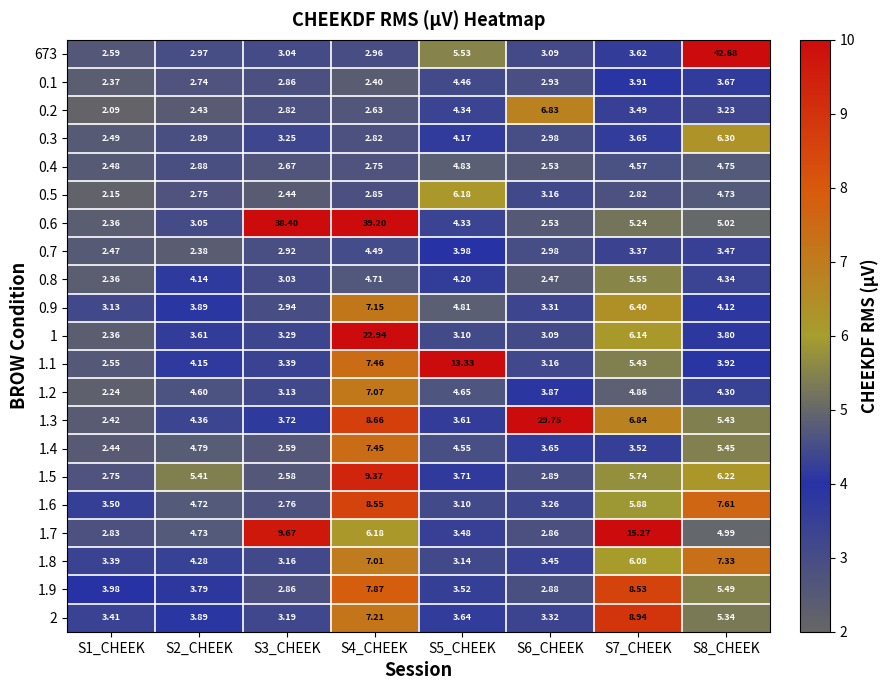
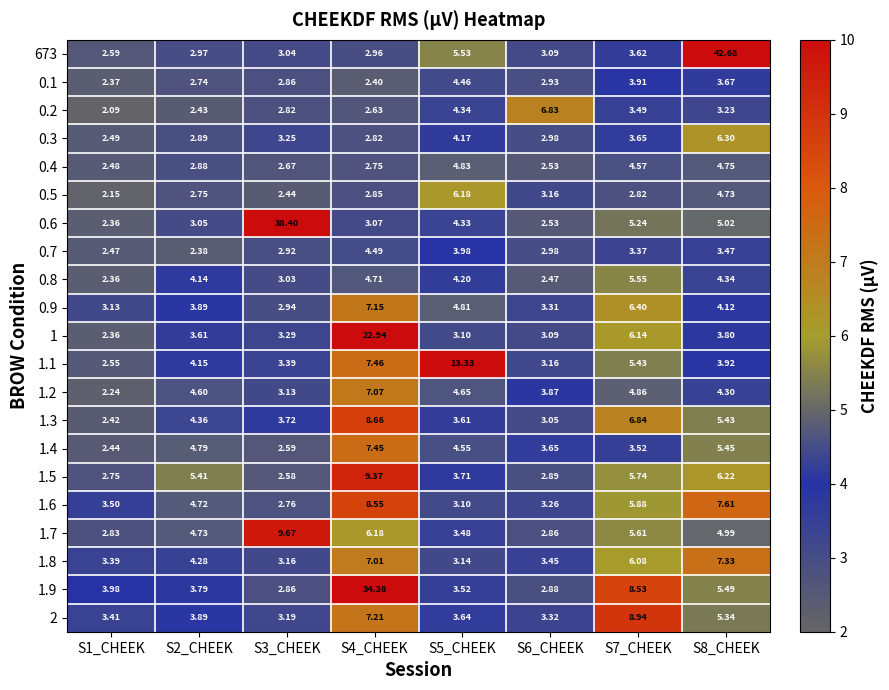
  {
    "673": {
      "S1_CHEEK": 2.59,
      "S2_CHEEK": 2.97,
      "S3_CHEEK": 3.04,
      "S4_CHEEK": 2.96,
      "S5_CHEEK": 5.53,
      "S6_CHEEK": 3.09,
      "S7_CHEEK": 3.62,
      "S8_CHEEK": 42.68
    },
    "0.1": {
      "S1_CHEEK": 2.37,
      "S2_CHEEK": 2.74,
      "S3_CHEEK": 2.86,
      "S4_CHEEK": 2.40,
      "S5_CHEEK": 4.46,
      "S6_CHEEK": 2.93,
      "S7_CHEEK": 3.91,
      "S8_CHEEK": 3.67
    },
    "0.2": {
      "S1_CHEEK": 2.09,
      "S2_CHEEK": 2.43,
      "S3_CHEEK": 2.82,
      "S4_CHEEK": 2.63,
      "S5_CHEEK": 4.34,
      "S6_CHEEK": 6.83,
      "S7_CHEEK": 3.49,
      "S8_CHEEK": 3.23
    },
    "0.3": {
      "S1_CHEEK": 2.49,
      "S2_CHEEK": 2.89,
      "S3_CHEEK": 3.25,
      "S4_CHEEK": 2.82,
      "S5_CHEEK": 4.17,
      "S6_CHEEK": 2.98,
      "S7_CHEEK": 3.65,
      "S8_CHEEK": 6.30
    },
    "0.4": {
      "S1_CHEEK": 2.48,
      "S2_CHEEK": 2.88,
      "S3_CHEEK": 2.67,
      "S4_CHEEK": 2.75,
      "S5_CHEEK": 4.83,
      "S6_CHEEK": 2.53,
      "S7_CHEEK": 4.57,
      "S8_CHEEK": 4.75
    },
    "0.5": {
      "S1_CHEEK": 2.15,
      "S2_CHEEK": 2.75,
      "S3_CHEEK": 2.44,
      "S4_CHEEK": 2.85,
      "S5_CHEEK": 6.18,
      "S6_CHEEK": 3.16,
      "S7_CHEEK": 2.82,
      "S8_CHEEK": 4.73
    },
    "0.6": {
      "S1_CHEEK": 2.36,
      "S2_CHEEK": 3.05,
      "S3_CHEEK": 38.40,
-     "S4_CHEEK": 39.20,
+     "S4_CHEEK": 3.07,
      "S5_CHEEK": 4.33,
      "S6_CHEEK": 2.53,
      "S7_CHEEK": 5.24,
      "S8_CHEEK": 5.02
    },
    "0.7": {
      "S1_CHEEK": 2.47,
      "S2_CHEEK": 2.38,
      "S3_CHEEK": 2.92,
      "S4_CHEEK": 4.49,
      "S5_CHEEK": 3.98,
      "S6_CHEEK": 2.98,
      "S7_CHEEK": 3.37,
      "S8_CHEEK": 3.47
    },
    "0.8": {
      "S1_CHEEK": 2.36,
      "S2_CHEEK": 4.14,
      "S3_CHEEK": 3.03,
      "S4_CHEEK": 4.71,
      "S5_CHEEK": 4.20,
      "S6_CHEEK": 2.47,
      "S7_CHEEK": 5.55,
      "S8_CHEEK": 4.34
    },
    "0.9": {
      "S1_CHEEK": 3.13,
      "S2_CHEEK": 3.89,
      "S3_CHEEK": 2.94,
      "S4_CHEEK": 7.15,
      "S5_CHEEK": 4.81,
      "S6_CHEEK": 3.31,
      "S7_CHEEK": 6.40,
      "S8_CHEEK": 4.12
    },
    "1": {
      "S1_CHEEK": 2.36,
      "S2_CHEEK": 3.61,
      "S3_CHEEK": 3.29,
      "S4_CHEEK": 22.94,
      "S5_CHEEK": 3.10,
      "S6_CHEEK": 3.09,
      "S7_CHEEK": 6.14,
      "S8_CHEEK": 3.80
    },
    "1.1": {
      "S1_CHEEK": 2.55,
      "S2_CHEEK": 4.15,
      "S3_CHEEK": 3.39,
      "S4_CHEEK": 7.46,
      "S5_CHEEK": 13.33,
      "S6_CHEEK": 3.16,
      "S7_CHEEK": 5.43,
      "S8_CHEEK": 3.92
    },
    "1.2": {
      "S1_CHEEK": 2.24,
      "S2_CHEEK": 4.60,
      "S3_CHEEK": 3.13,
      "S4_CHEEK": 7.07,
      "S5_CHEEK": 4.65,
      "S6_CHEEK": 3.87,
      "S7_CHEEK": 4.86,
      "S8_CHEEK": 4.30
    },
    "1.3": {
      "S1_CHEEK": 2.42,
      "S2_CHEEK": 4.36,
      "S3_CHEEK": 3.72,
      "S4_CHEEK": 8.66,
      "S5_CHEEK": 3.61,
-     "S6_CHEEK": 29.75,
+     "S6_CHEEK": 3.05,
      "S7_CHEEK": 6.84,
      "S8_CHEEK": 5.43
    },
    "1.4": {
      "S1_CHEEK": 2.44,
      "S2_CHEEK": 4.79,
      "S3_CHEEK": 2.59,
      "S4_CHEEK": 7.45,
      "S5_CHEEK": 4.55,
      "S6_CHEEK": 3.65,
      "S7_CHEEK": 3.52,
      "S8_CHEEK": 5.45
    },
    "1.5": {
      "S1_CHEEK": 2.75,
      "S2_CHEEK": 5.41,
      "S3_CHEEK": 2.58,
      "S4_CHEEK": 9.37,
      "S5_CHEEK": 3.71,
      "S6_CHEEK": 2.89,
      "S7_CHEEK": 5.74,
      "S8_CHEEK": 6.22
    },
    "1.6": {
      "S1_CHEEK": 3.50,
      "S2_CHEEK": 4.72,
      "S3_CHEEK": 2.76,
      "S4_CHEEK": 8.55,
      "S5_CHEEK": 3.10,
      "S6_CHEEK": 3.26,
      "S7_CHEEK": 5.88,
      "S8_CHEEK": 7.61
    },
    "1.7": {
      "S1_CHEEK": 2.83,
      "S2_CHEEK": 4.73,
      "S3_CHEEK": 9.67,
      "S4_CHEEK": 6.18,
      "S5_CHEEK": 3.48,
      "S6_CHEEK": 2.86,
-     "S7_CHEEK": 15.27,
+     "S7_CHEEK": 5.61,
      "S8_CHEEK": 4.99
    },
    "1.8": {
      "S1_CHEEK": 3.39,
      "S2_CHEEK": 4.28,
      "S3_CHEEK": 3.16,
      "S4_CHEEK": 7.01,
      "S5_CHEEK": 3.14,
      "S6_CHEEK": 3.45,
      "S7_CHEEK": 6.08,
      "S8_CHEEK": 7.33
    },
    "1.9": {
      "S1_CHEEK": 3.98,
      "S2_CHEEK": 3.79,
      "S3_CHEEK": 2.86,
-     "S4_CHEEK": 7.87,
+     "S4_CHEEK": 34.38,
      "S5_CHEEK": 3.52,
      "S6_CHEEK": 2.88,
      "S7_CHEEK": 8.53,
      "S8_CHEEK": 5.49
    },
    "2": {
      "S1_CHEEK": 3.41,
      "S2_CHEEK": 3.89,
      "S3_CHEEK": 3.19,
      "S4_CHEEK": 7.21,
      "S5_CHEEK": 3.64,
      "S6_CHEEK": 3.32,
      "S7_CHEEK": 8.94,
      "S8_CHEEK": 5.34
    }
  }
